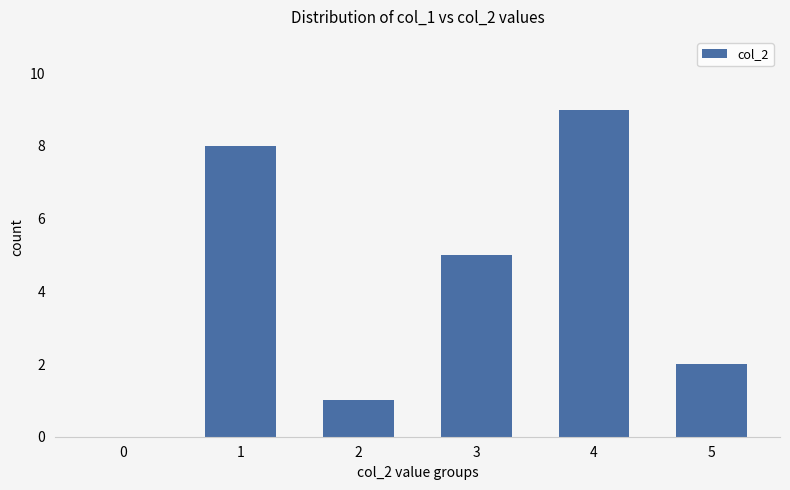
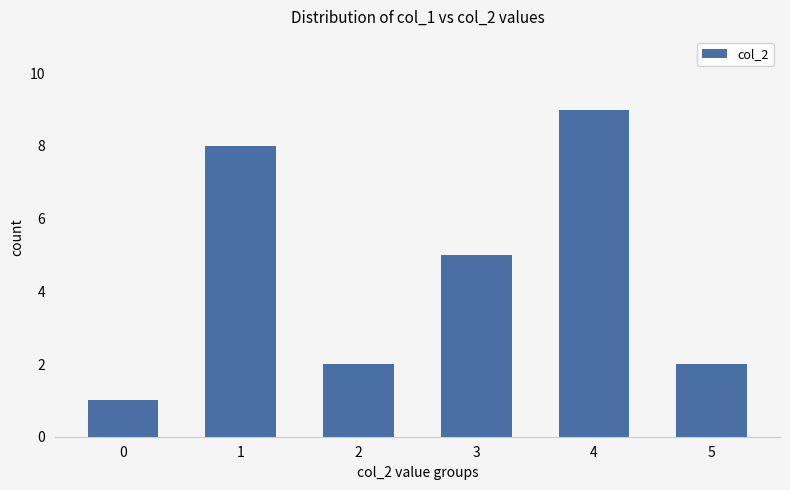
  {
-   "0": 0,
+   "0": 1,
    "1": 8,
-   "2": 1,
+   "2": 2,
    "3": 5,
    "4": 9,
    "5": 2
  }
